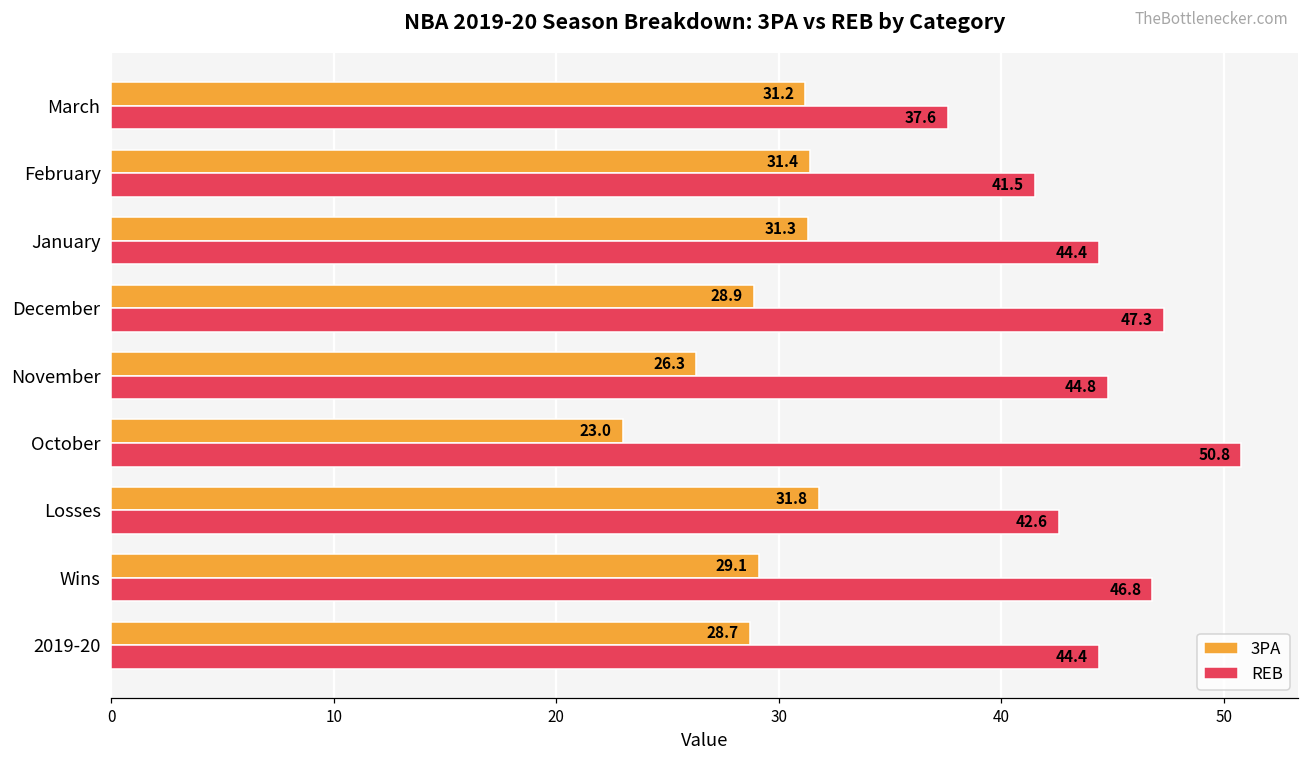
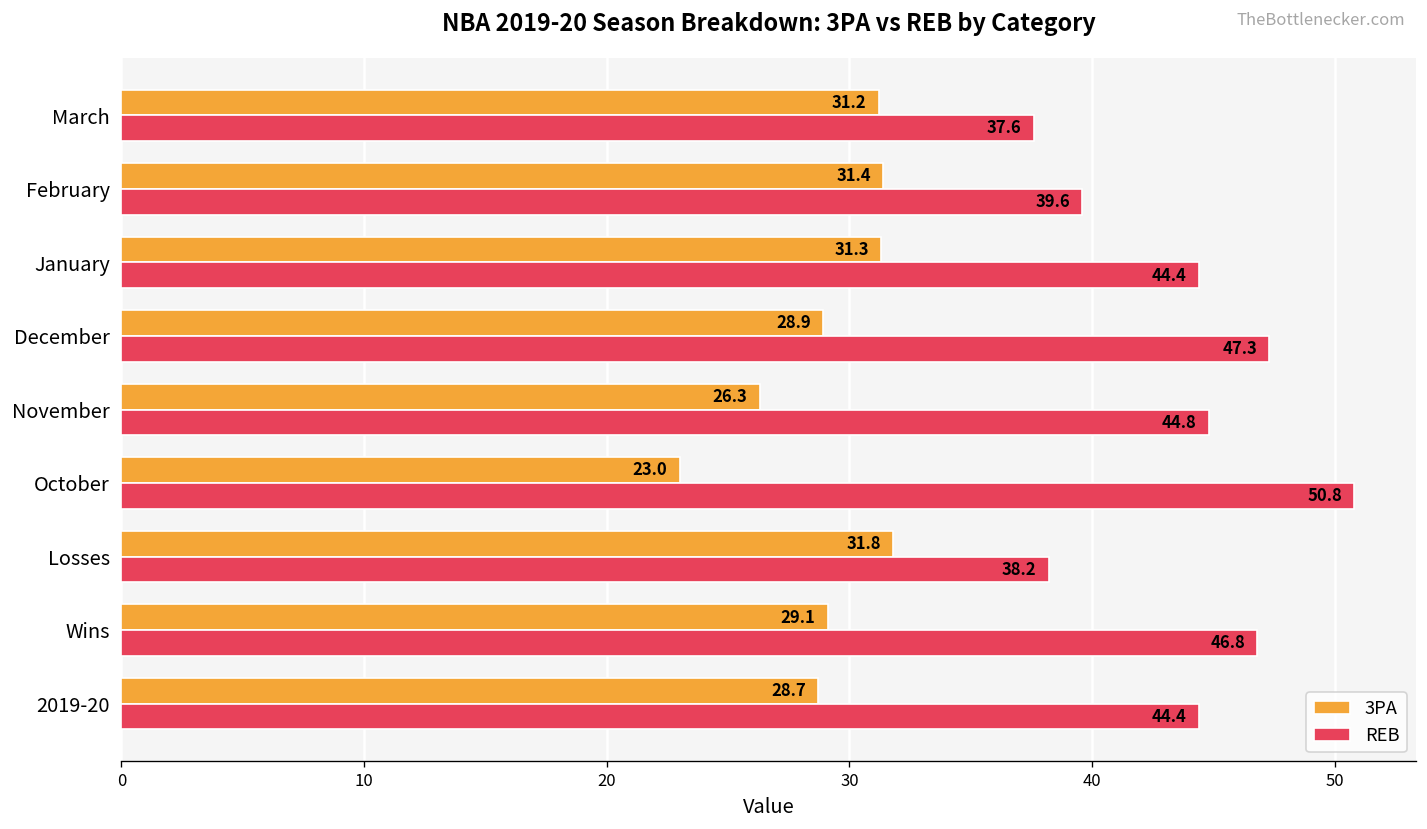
  {
    "3PA": {
      "March": 31.2,
      "February": 31.4,
      "January": 31.3,
      "December": 28.9,
      "November": 26.3,
      "October": 23.0,
      "Losses": 31.8,
      "Wins": 29.1,
      "2019-20": 28.7
    },
    "REB": {
      "March": 37.6,
-     "February": 41.5,
+     "February": 39.6,
      "January": 44.4,
      "December": 47.3,
      "November": 44.8,
      "October": 50.8,
-     "Losses": 42.6,
+     "Losses": 38.2,
      "Wins": 46.8,
      "2019-20": 44.4
    }
  }
